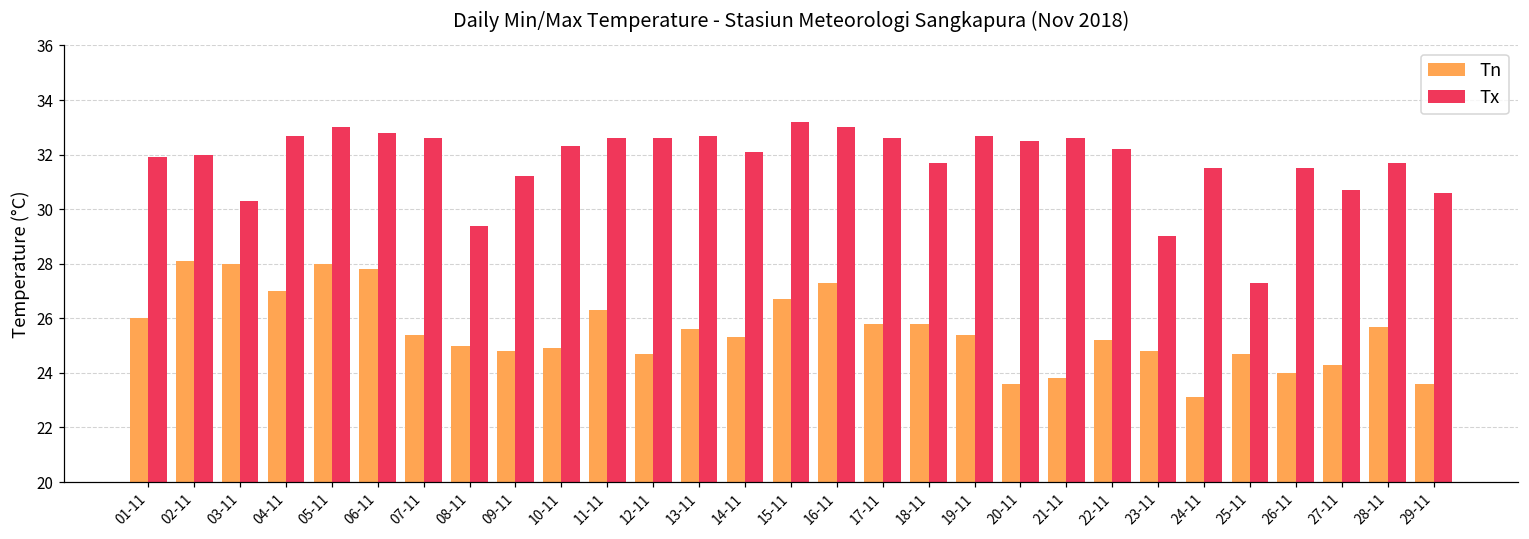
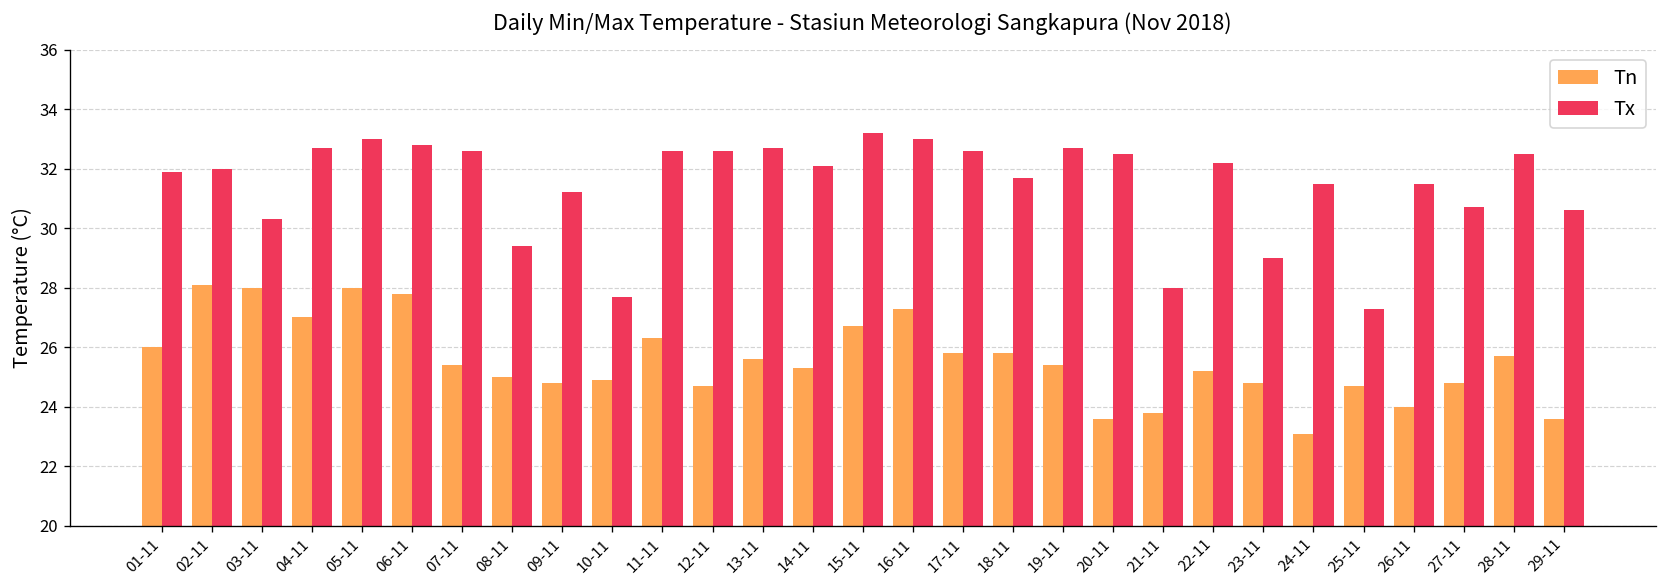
  {
    "Tn": {
      "01-11": 26.0,
      "02-11": 28.1,
      "03-11": 28.0,
      "04-11": 27.0,
      "05-11": 28.0,
      "06-11": 27.8,
      "07-11": 25.4,
      "08-11": 25.0,
      "09-11": 24.8,
      "10-11": 24.9,
      "11-11": 26.3,
      "12-11": 24.7,
      "13-11": 25.6,
      "14-11": 25.3,
      "15-11": 26.7,
      "16-11": 27.3,
      "17-11": 25.8,
      "18-11": 25.8,
      "19-11": 25.4,
      "20-11": 23.6,
      "21-11": 23.8,
      "22-11": 25.2,
      "23-11": 24.8,
      "24-11": 23.1,
      "25-11": 24.7,
      "26-11": 24.0,
-     "27-11": 24.3,
+     "27-11": 24.8,
      "28-11": 25.7,
      "29-11": 23.6
    },
    "Tx": {
      "01-11": 31.9,
      "02-11": 32.0,
      "03-11": 30.3,
      "04-11": 32.7,
      "05-11": 33.0,
      "06-11": 32.8,
      "07-11": 32.6,
      "08-11": 29.4,
      "09-11": 31.2,
-     "10-11": 32.3,
+     "10-11": 27.7,
      "11-11": 32.6,
      "12-11": 32.6,
      "13-11": 32.7,
      "14-11": 32.1,
      "15-11": 33.2,
      "16-11": 33.0,
      "17-11": 32.6,
      "18-11": 31.7,
      "19-11": 32.7,
      "20-11": 32.5,
-     "21-11": 32.6,
+     "21-11": 28.0,
      "22-11": 32.2,
      "23-11": 29.0,
      "24-11": 31.5,
      "25-11": 27.3,
      "26-11": 31.5,
      "27-11": 30.7,
-     "28-11": 31.7,
+     "28-11": 32.5,
      "29-11": 30.6
    }
  }
